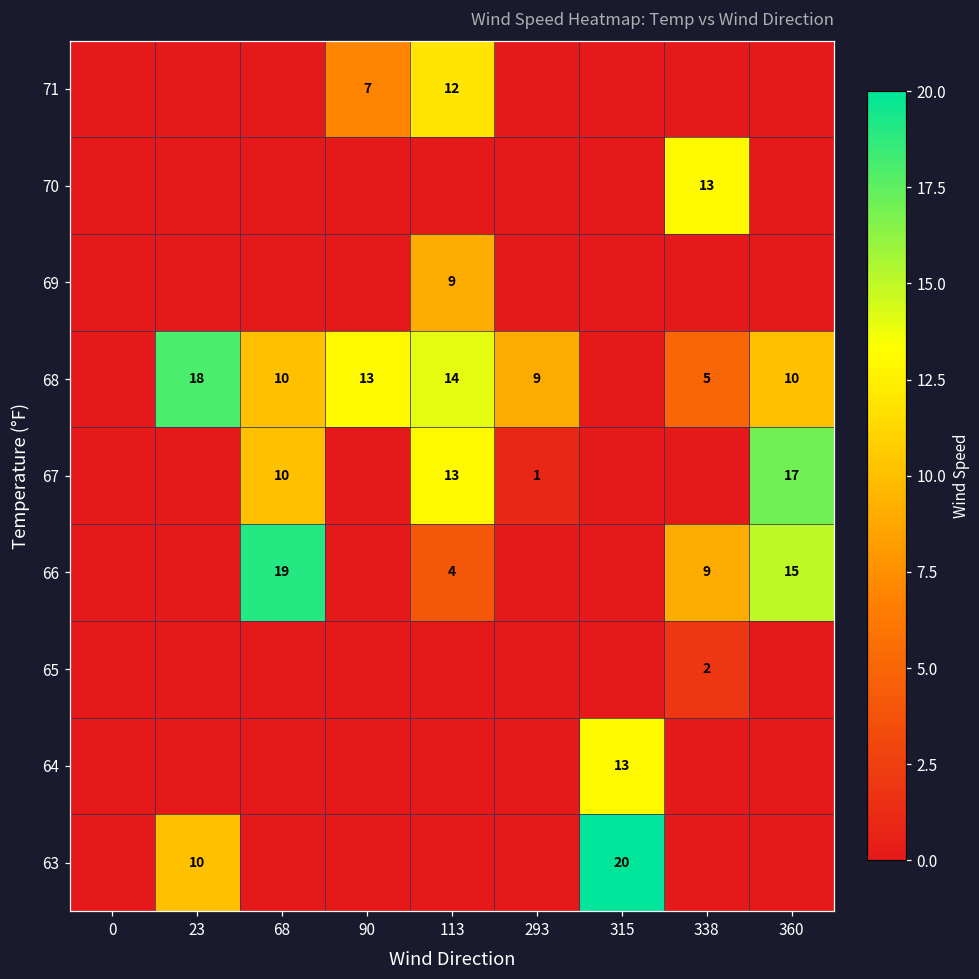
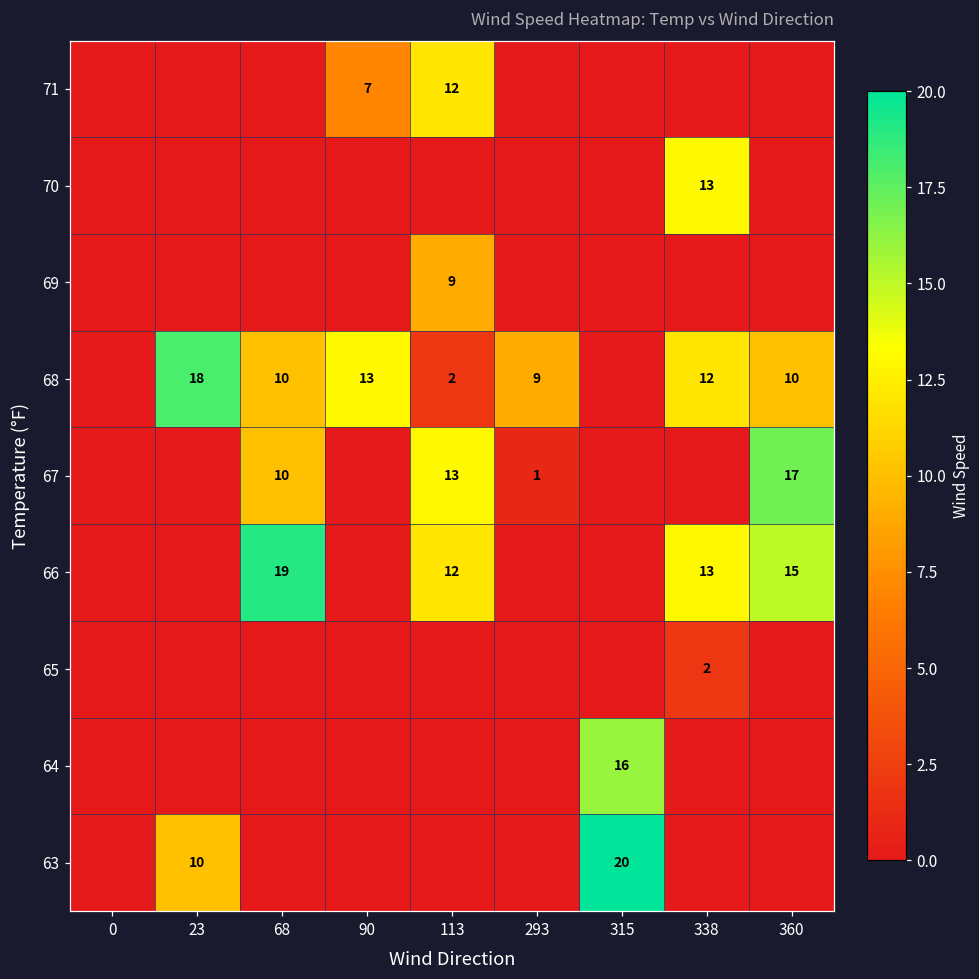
  {
    "71": {
      "90": 7,
      "113": 12
    },
    "70": {
      "338": 13
    },
    "69": {
      "113": 9
    },
    "68": {
      "23": 18,
      "68": 10,
      "90": 13,
-     "113": 14,
+     "113": 2,
      "293": 9,
-     "338": 5,
+     "338": 12,
      "360": 10
    },
    "67": {
      "68": 10,
      "113": 13,
      "293": 1,
      "360": 17
    },
    "66": {
      "68": 19,
-     "113": 4,
-     "338": 9,
+     "113": 12,
+     "338": 13,
      "360": 15
    },
    "65": {
      "338": 2
    },
    "64": {
-     "315": 13
+     "315": 16
    },
    "63": {
      "23": 10,
      "315": 20
    }
  }
